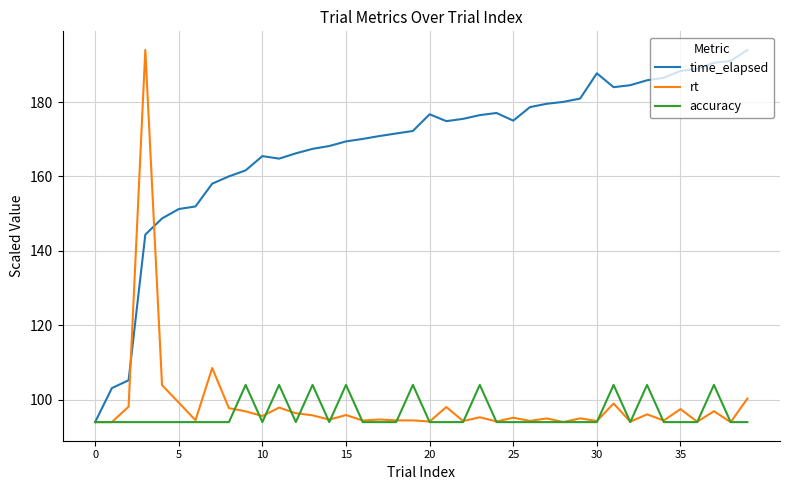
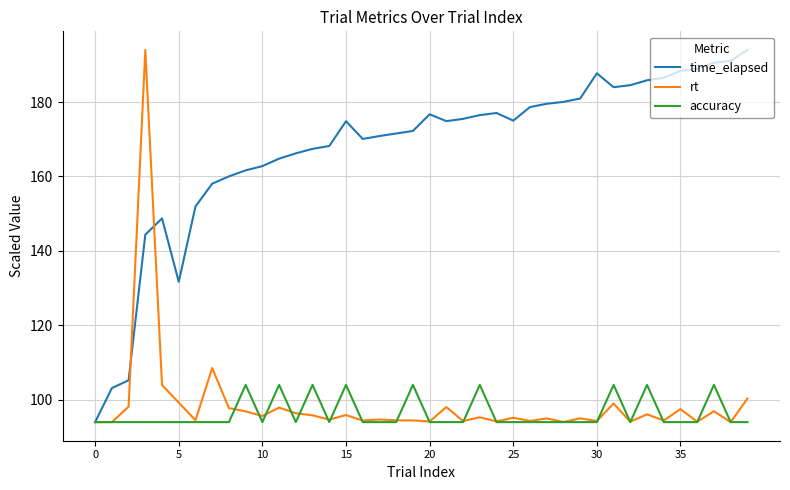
  {
    "time_elapsed": {
-     "5": 151,
-     "10": 165,
-     "15": 169,
+     "5": 132,
+     "10": 163,
+     "15": 175,
      "20": 177,
      "25": 175,
      "30": 188
    },
    "rt": {
      "5": 99,
      "10": 96,
      "15": 96,
      "25": 95,
      "35": 98
    },
    "accuracy": {
      "5": 94,
      "10": 94,
      "15": 104,
      "25": 94,
      "35": 94
    }
  }
